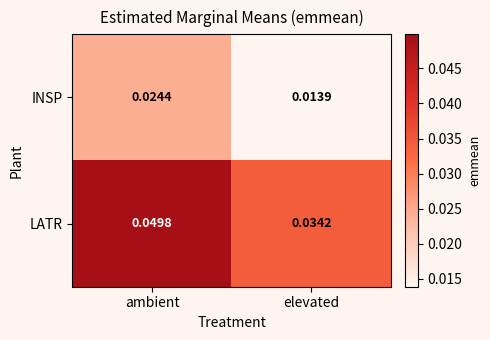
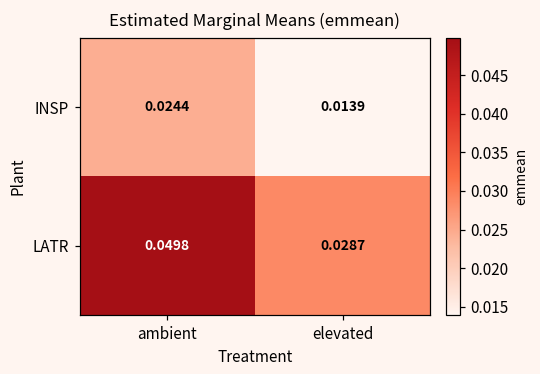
  {
    "INSP": {
      "ambient": 0.0244,
      "elevated": 0.0139
    },
    "LATR": {
      "ambient": 0.0498,
-     "elevated": 0.0342
+     "elevated": 0.0287
    }
  }
